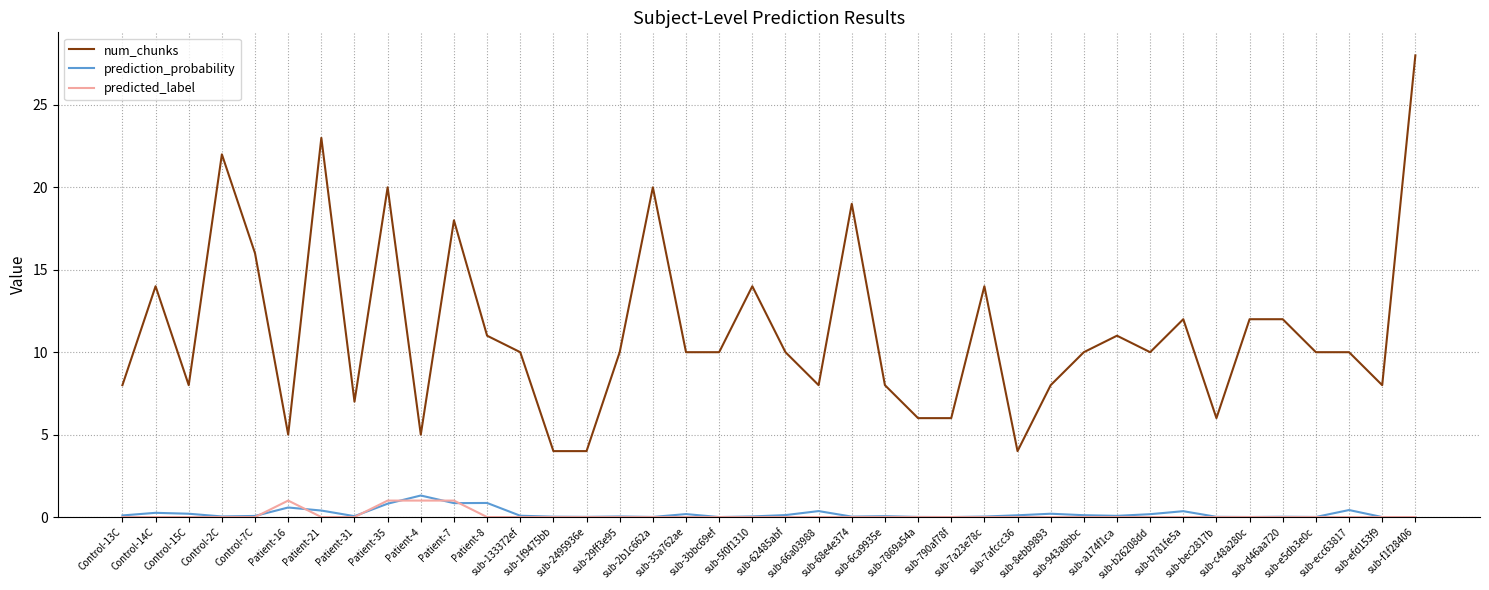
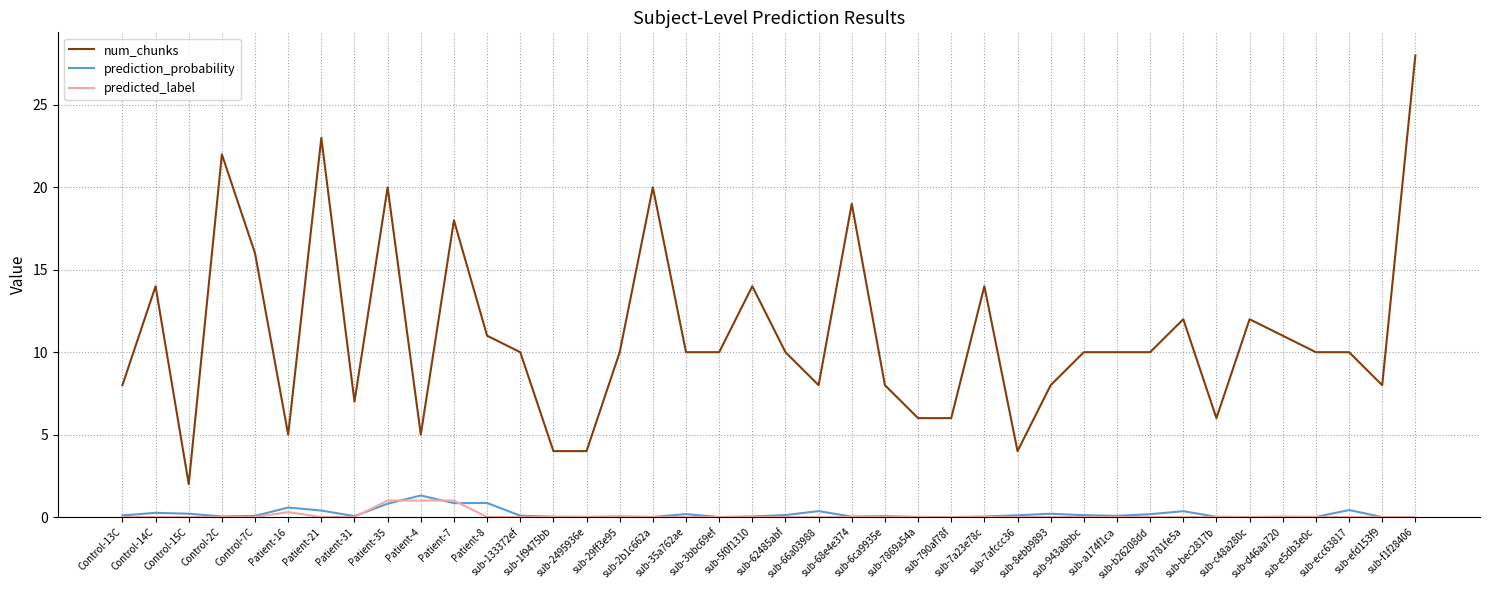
  {
    "num_chunks": {
      "Control-13C": 8,
      "Control-14C": 14,
-     "Control-15C": 8,
+     "Control-15C": 2,
      "Control-2C": 22,
      "Control-7C": 16,
      "Patient-16": 5,
      "Patient-21": 23,
      "Patient-31": 7,
      "Patient-35": 20,
      "Patient-4": 5,
      "Patient-7": 18,
      "Patient-8": 11,
      "sub-133372ef": 10,
      "sub-1f9475bb": 4,
      "sub-2495936e": 4,
      "sub-29ff3e95": 10,
      "sub-2b1c662a": 20,
      "sub-35a762ae": 10,
      "sub-3bbc69ef": 10,
      "sub-5f0f1310": 14,
      "sub-62485abf": 10,
      "sub-66a03988": 8,
      "sub-68e4e374": 19,
      "sub-6ca9935e": 8,
      "sub-7869a54a": 6,
      "sub-790af78f": 6,
      "sub-7a23e78c": 14,
      "sub-7afccc36": 4,
      "sub-8ebb9893": 8,
      "sub-943a8bbc": 10,
-     "sub-a174f1ca": 11,
+     "sub-a174f1ca": 10,
      "sub-b26208dd": 10,
      "sub-b781fe5a": 12,
      "sub-bec2817b": 6,
      "sub-c48a280c": 12,
-     "sub-d46aa720": 12,
+     "sub-d46aa720": 11,
      "sub-e5db3e0c": 10,
      "sub-ecc63817": 10,
      "sub-efd153f9": 8,
      "sub-f1f28406": 28
    },
    "prediction_probability": {
      "Control-14C": 0.3,
      "Control-15C": 0.2,
      "Patient-16": 0.6,
      "Patient-21": 0.4,
      "Patient-35": 0.8,
      "Patient-4": 1.3,
      "Patient-8": 0.9,
      "sub-35a762ae": 0.2,
      "sub-66a03988": 0.4,
      "sub-8ebb9893": 0.2,
      "sub-b26208dd": 0.2,
      "sub-b781fe5a": 0.4,
      "sub-ecc63817": 0.4
    },
    "predicted_label": {
      "Control-14C": 0.0,
      "Control-15C": 0.0,
-     "Patient-16": 1.0,
+     "Patient-16": 0.3,
      "Patient-21": 0.0,
      "Patient-35": 1.0,
      "Patient-4": 1.0,
      "Patient-8": 0.0,
      "sub-35a762ae": 0.0,
      "sub-66a03988": 0.0,
      "sub-8ebb9893": 0.0,
      "sub-b26208dd": 0.0,
      "sub-b781fe5a": 0.0,
      "sub-ecc63817": 0.0
    }
  }
